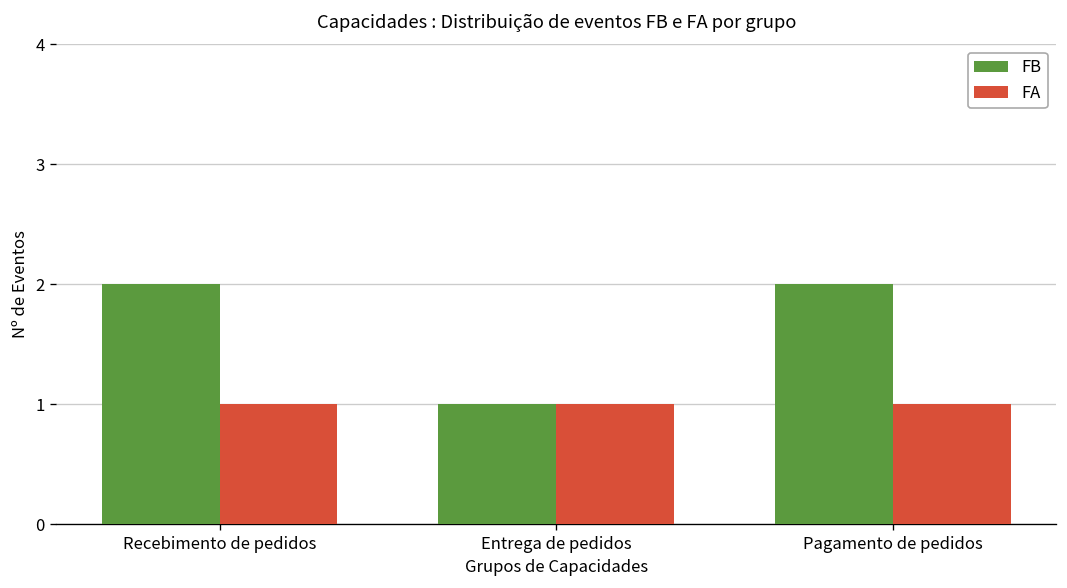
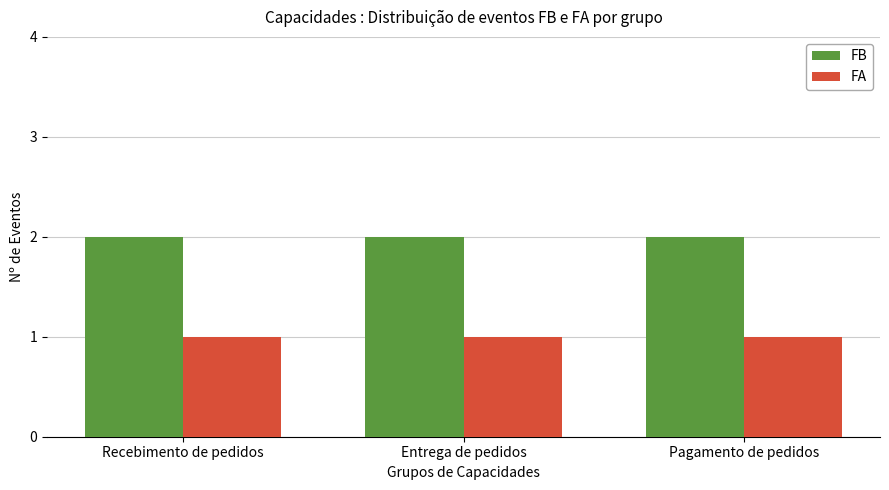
  {
    "FB": {
      "Recebimento de pedidos": 2,
-     "Entrega de pedidos": 1,
+     "Entrega de pedidos": 2,
      "Pagamento de pedidos": 2
    },
    "FA": {
      "Recebimento de pedidos": 1,
      "Entrega de pedidos": 1,
      "Pagamento de pedidos": 1
    }
  }
